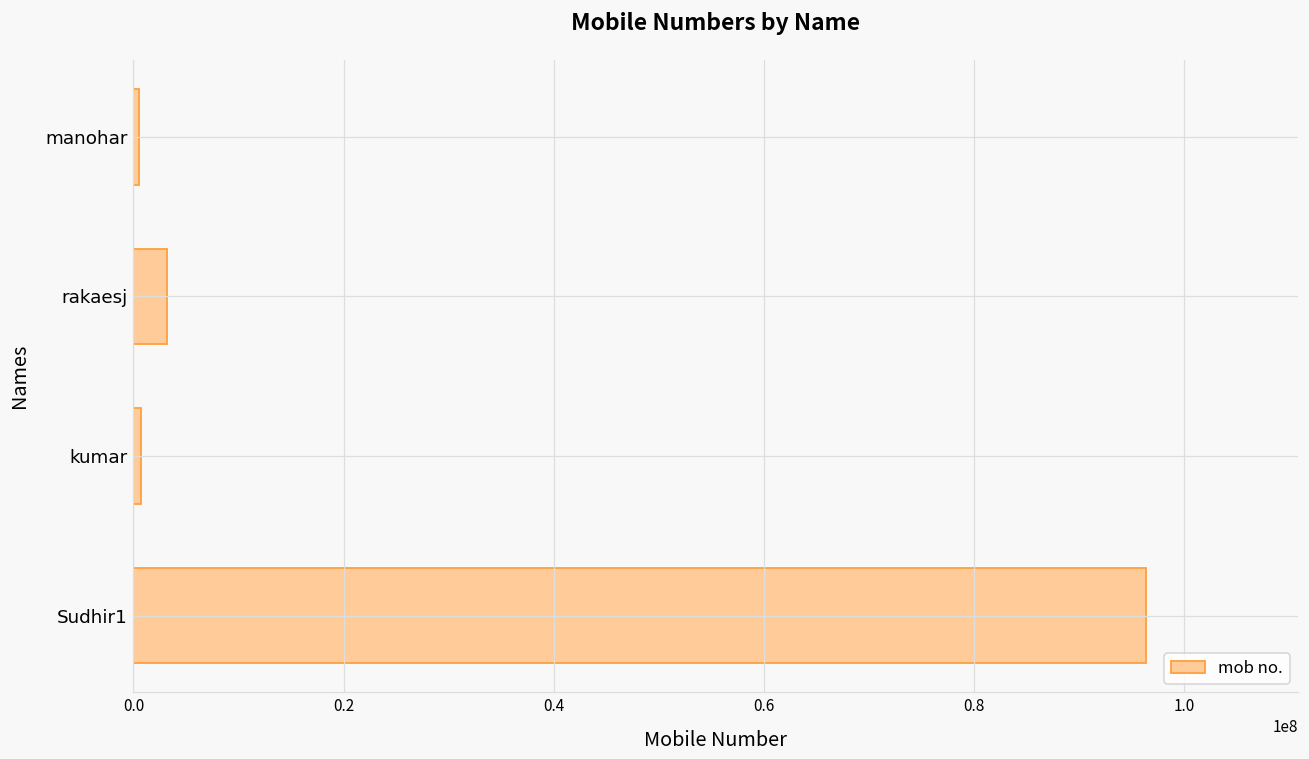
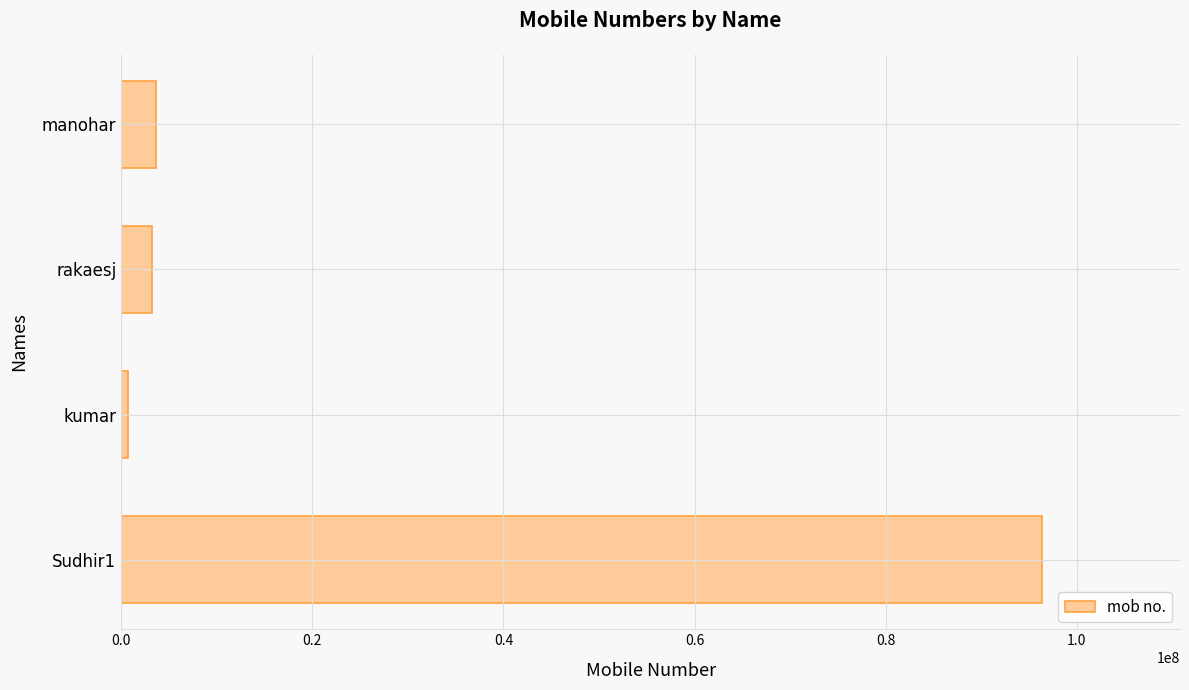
  {
-   "manohar": 1000000,
+   "manohar": 4000000,
    "rakaesj": 3000000,
    "kumar": 1000000,
    "Sudhir1": 96000000
  }
